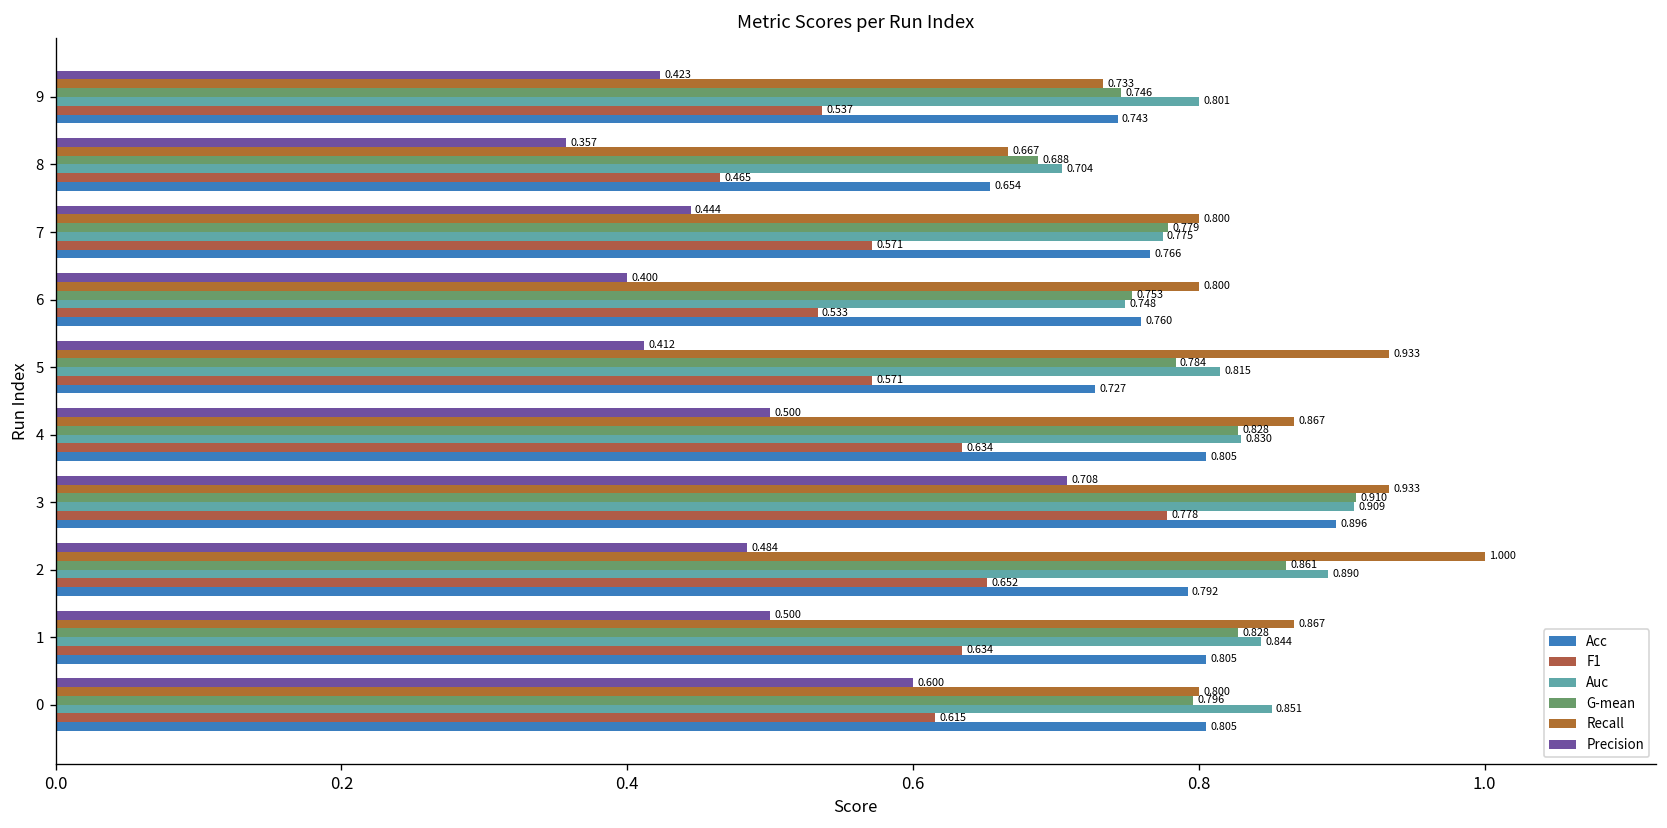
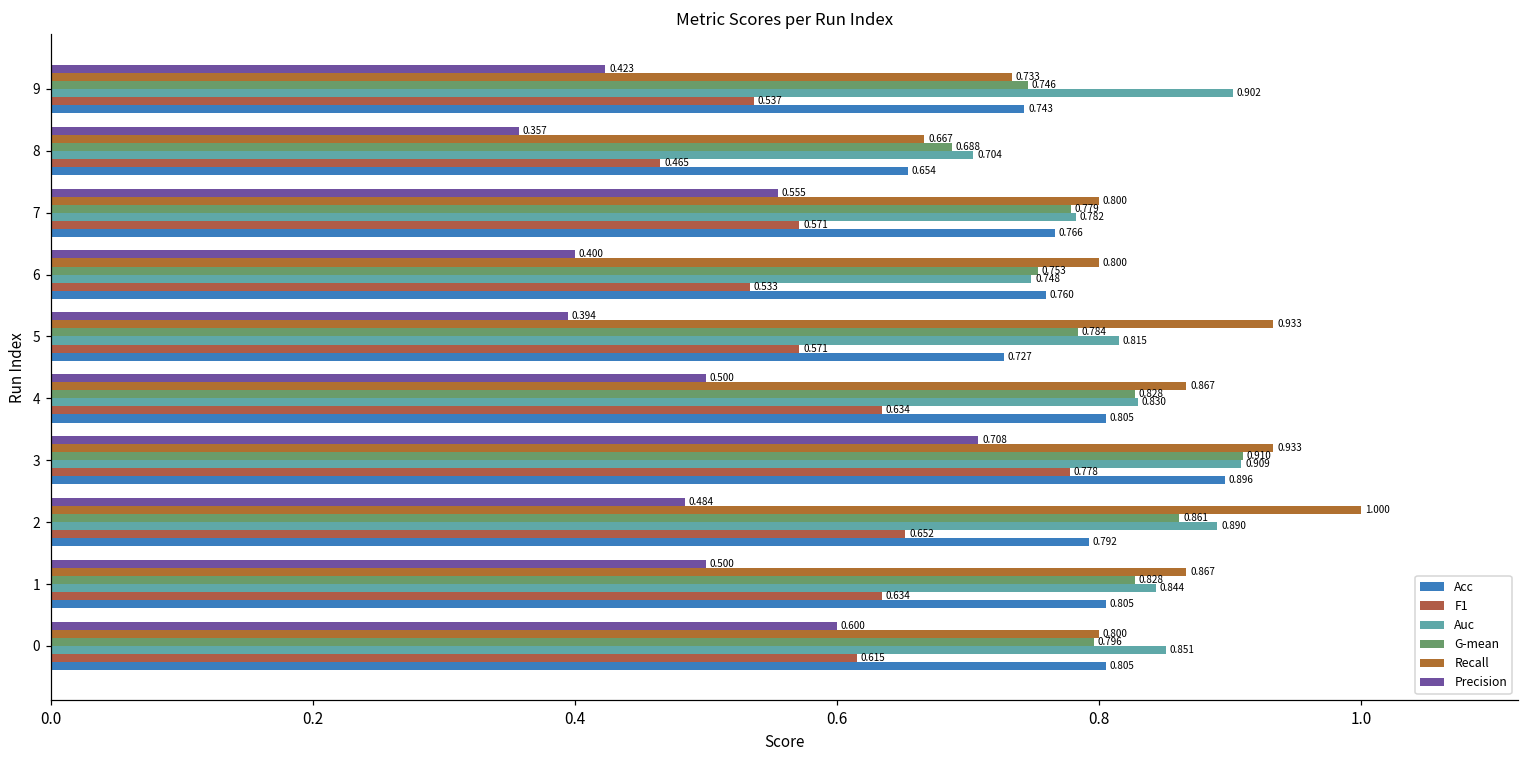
  {
    "Acc": {
      "9": 0.743,
      "8": 0.654,
      "7": 0.766,
      "6": 0.760,
      "5": 0.727,
      "4": 0.805,
      "3": 0.896,
      "2": 0.792,
      "1": 0.805,
      "0": 0.805
    },
    "Auc": {
-     "9": 0.801,
+     "9": 0.902,
      "8": 0.704,
-     "7": 0.775,
+     "7": 0.782,
      "6": 0.748,
      "5": 0.815,
      "2": 0.890,
      "1": 0.844,
      "0": 0.851
    },
    "G-mean": {
      "9": 0.746,
      "8": 0.688,
      "6": 0.753,
      "5": 0.784,
      "2": 0.861,
      "1": 0.828
    },
    "Precision": {
      "9": 0.423,
      "8": 0.357,
-     "7": 0.444,
+     "7": 0.555,
      "6": 0.400,
-     "5": 0.412,
+     "5": 0.394,
      "4": 0.500,
      "3": 0.708,
      "2": 0.484,
      "1": 0.500,
      "0": 0.600
    }
  }
